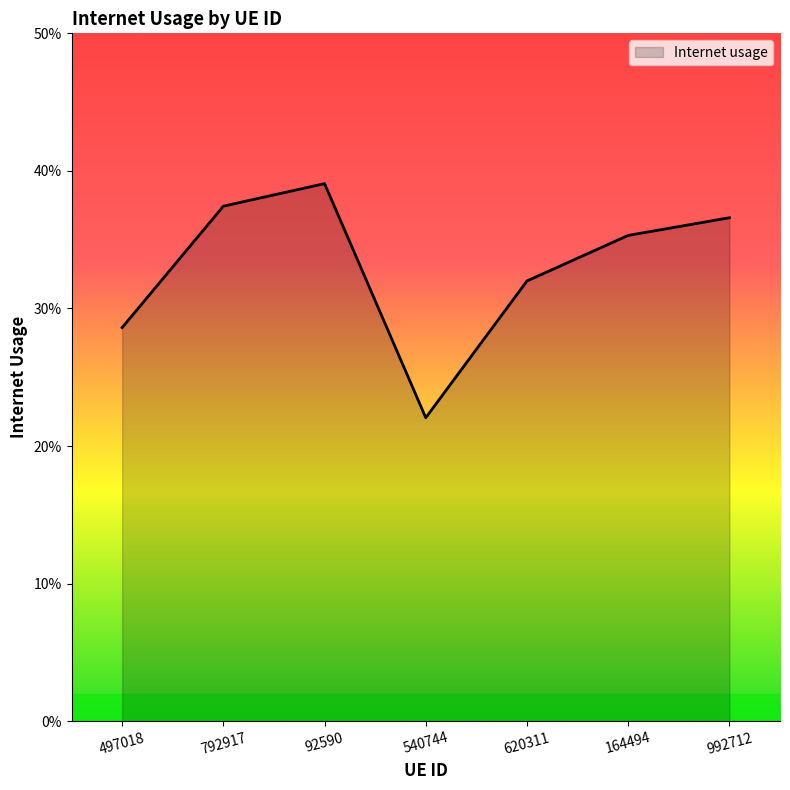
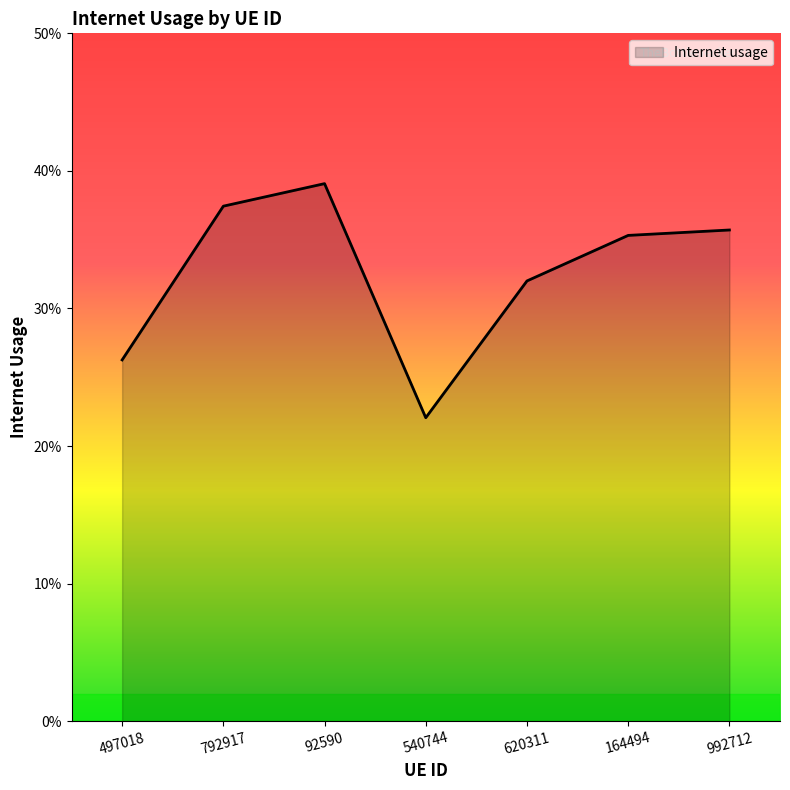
  {
-   "497018": "28.6%",
+   "497018": "26.3%",
    "792917": "37.4%",
    "92590": "39.1%",
    "540744": "22.1%",
    "620311": "32.0%",
    "164494": "35.3%",
-   "992712": "36.6%"
+   "992712": "35.7%"
  }
